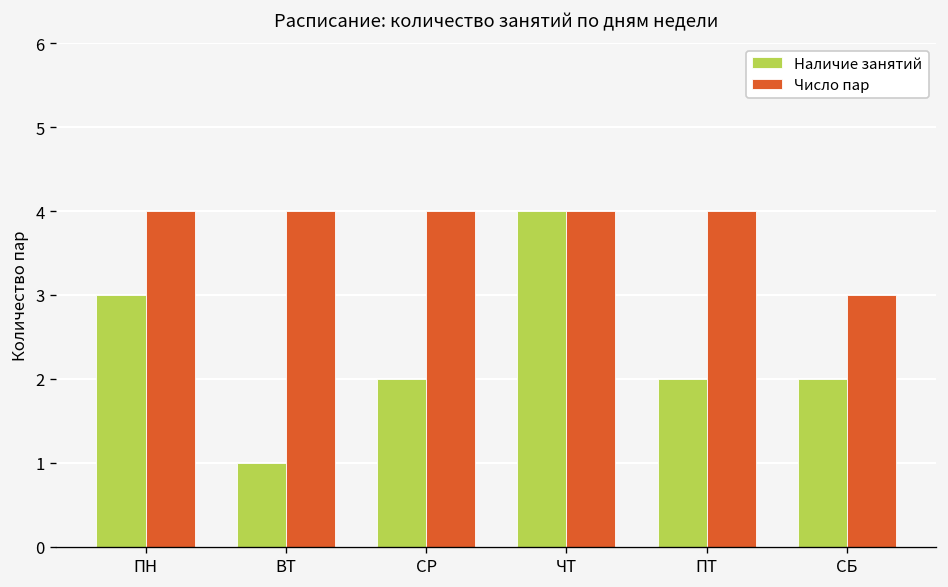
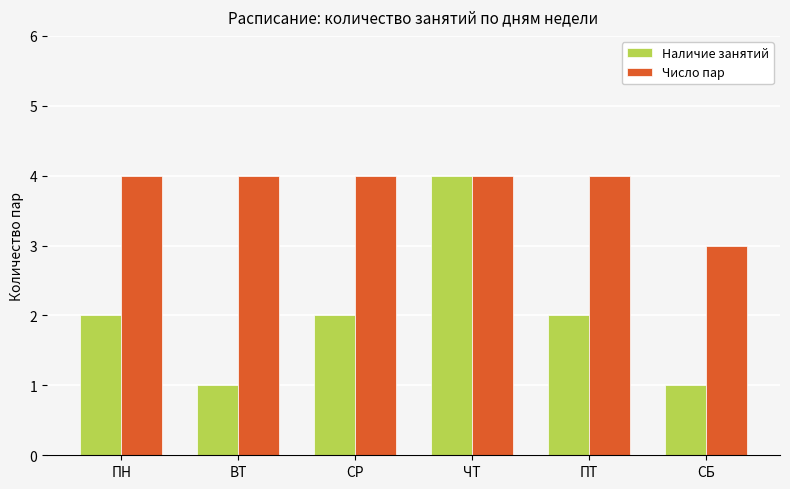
  {
    "Наличие занятий": {
-     "ПН": 3,
+     "ПН": 2,
      "ВТ": 1,
      "СР": 2,
      "ЧТ": 4,
      "ПТ": 2,
-     "СБ": 2
+     "СБ": 1
    },
    "Число пар": {
      "ПН": 4,
      "ВТ": 4,
      "СР": 4,
      "ЧТ": 4,
      "ПТ": 4,
      "СБ": 3
    }
  }
